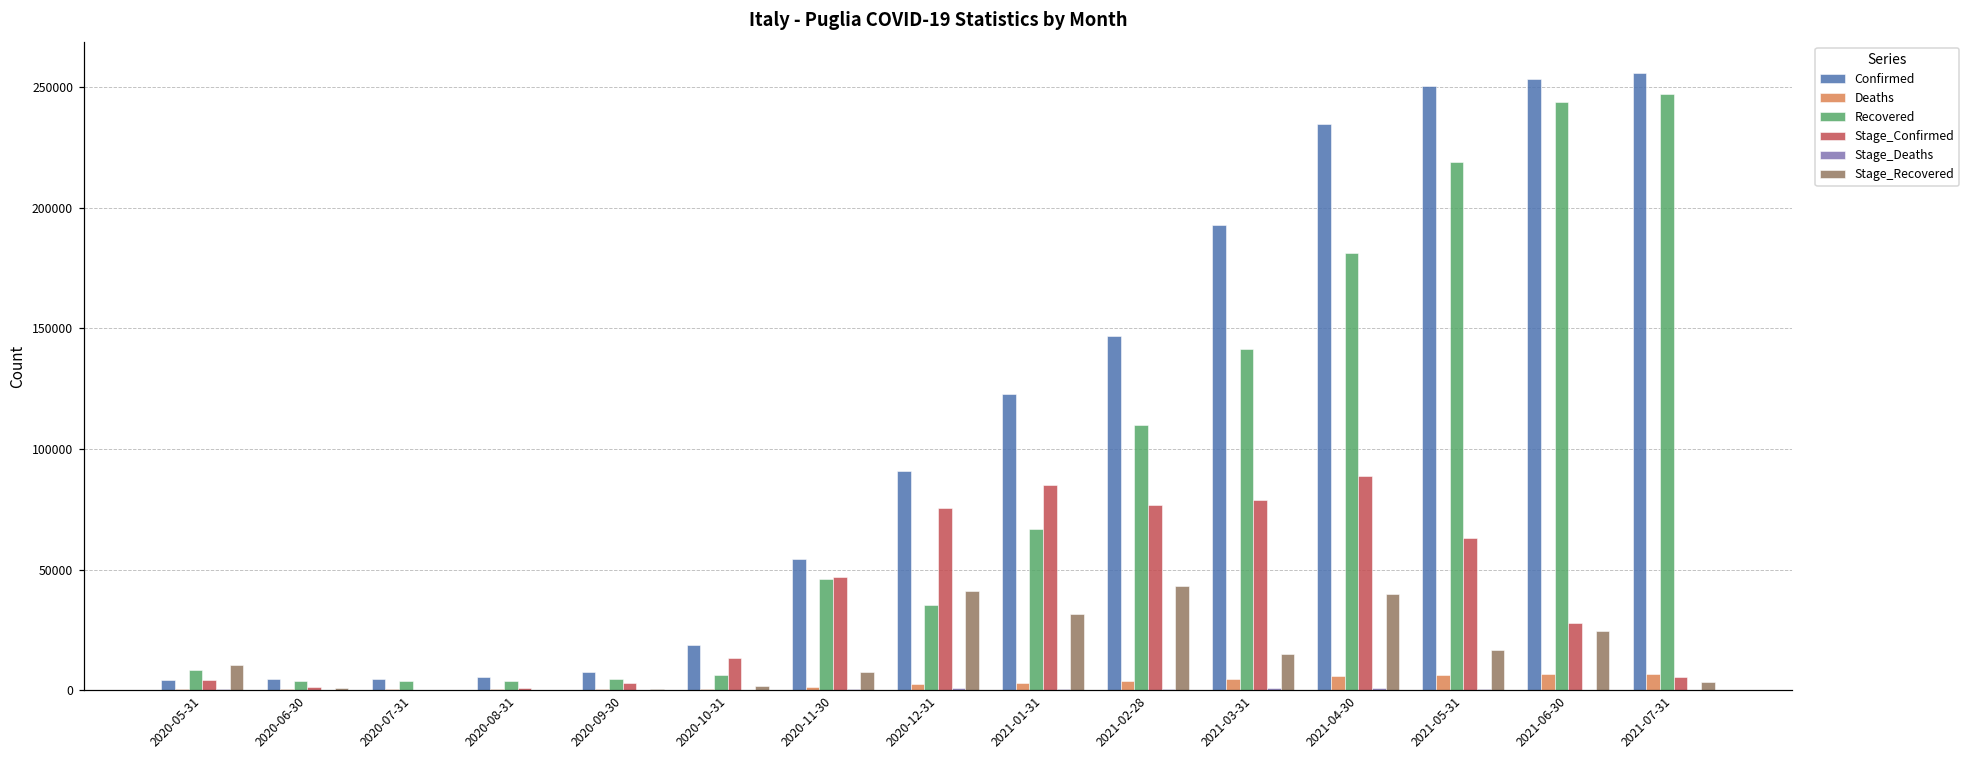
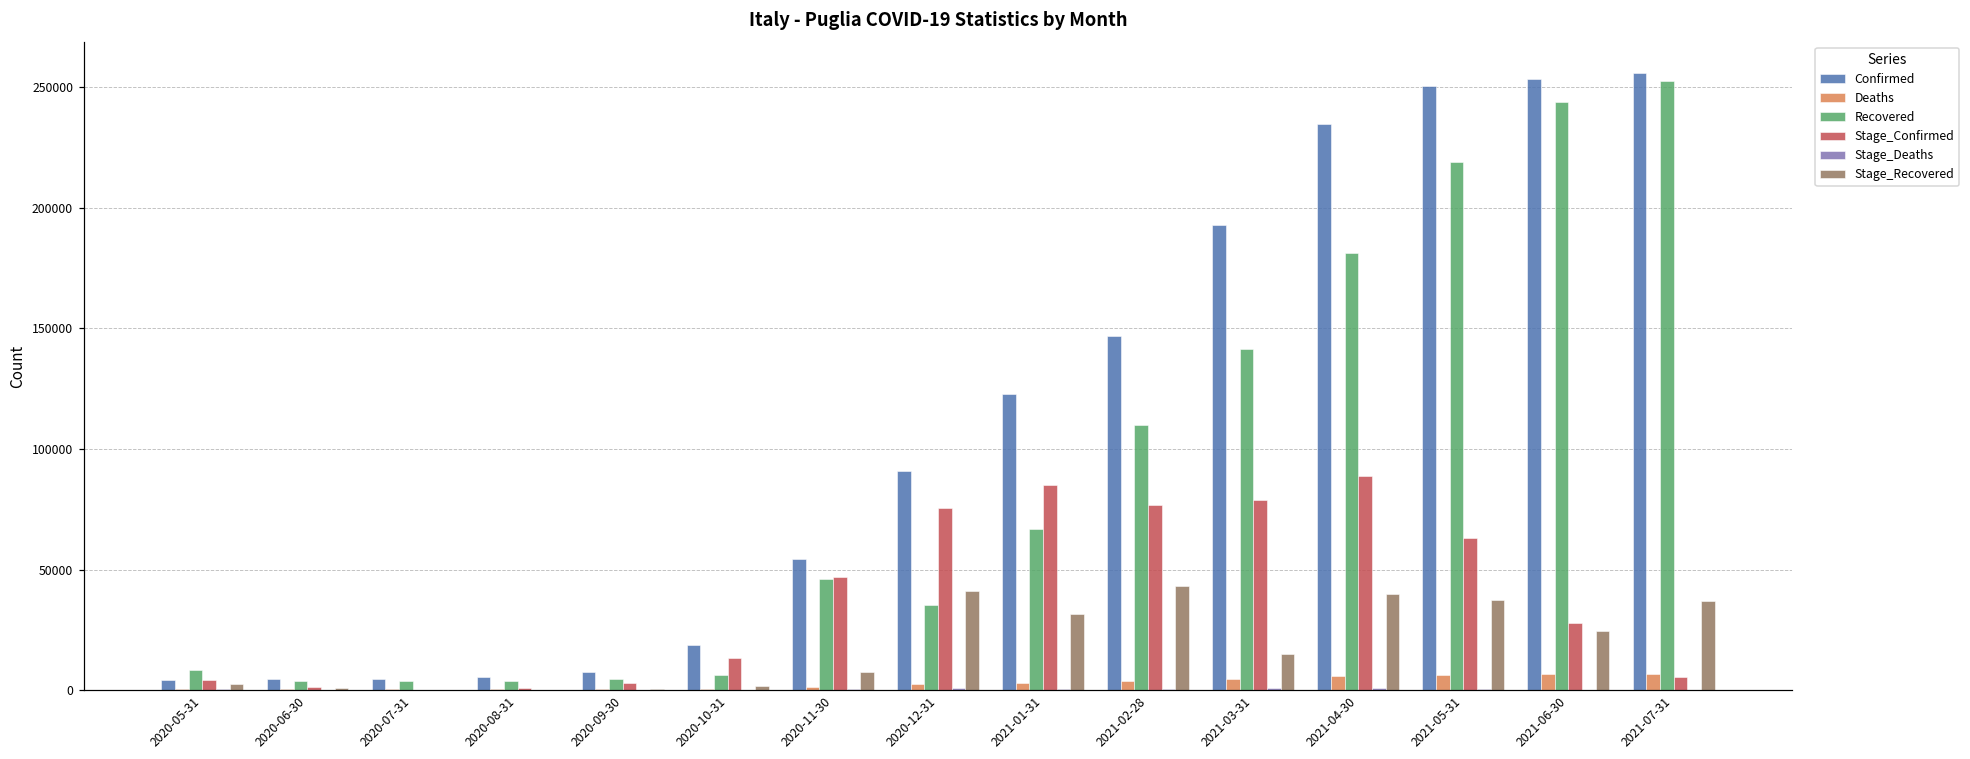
  {
    "Recovered": {
      "2020-05-31": 8000,
      "2020-06-30": 4000,
      "2020-07-31": 4000,
      "2020-08-31": 4000,
      "2020-09-30": 5000,
      "2020-10-31": 7000,
      "2020-11-30": 46000,
      "2020-12-31": 35000,
      "2021-01-31": 67000,
      "2021-02-28": 110000,
      "2021-03-31": 141000,
      "2021-04-30": 181000,
      "2021-05-31": 219000,
      "2021-06-30": 244000,
-     "2021-07-31": 247000
+     "2021-07-31": 253000
    },
    "Stage_Recovered": {
-     "2020-05-31": 10000,
+     "2020-05-31": 3000,
      "2020-10-31": 2000,
      "2020-11-30": 8000,
      "2020-12-31": 41000,
      "2021-01-31": 31000,
      "2021-02-28": 43000,
      "2021-03-31": 15000,
      "2021-04-30": 40000,
-     "2021-05-31": 17000,
+     "2021-05-31": 38000,
      "2021-06-30": 25000,
-     "2021-07-31": 3000
+     "2021-07-31": 37000
    }
  }
